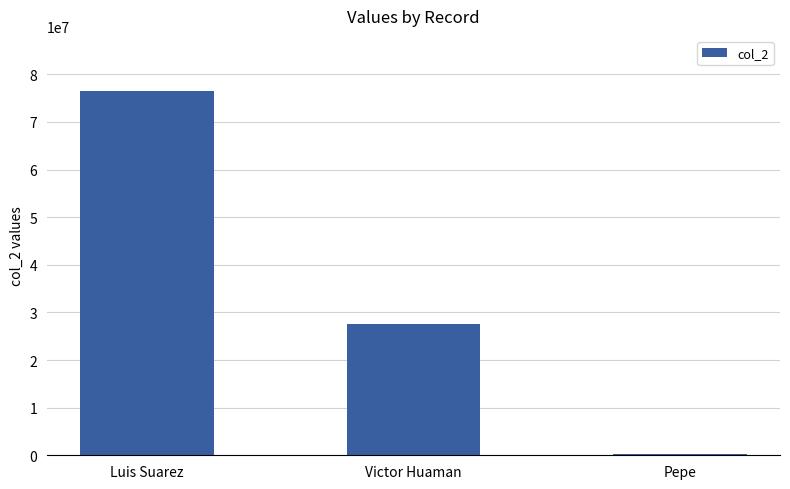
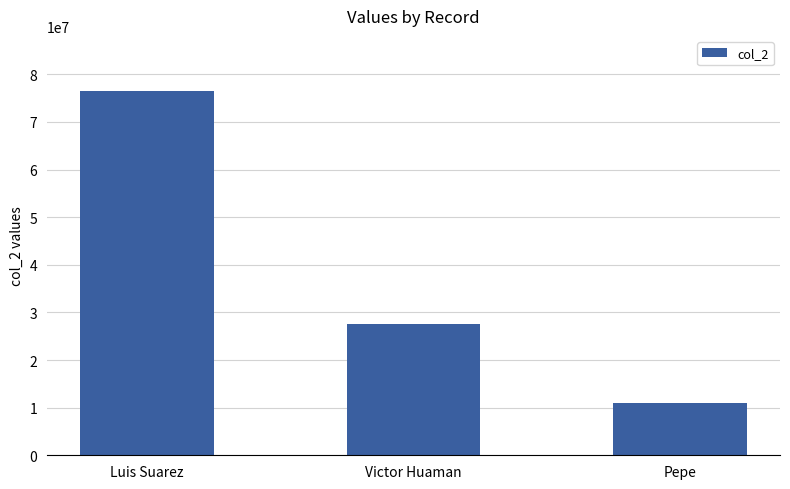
  {
    "Luis Suarez": 77000000,
    "Victor Huaman": 27000000,
-   "Pepe": 0
+   "Pepe": 11000000
  }
